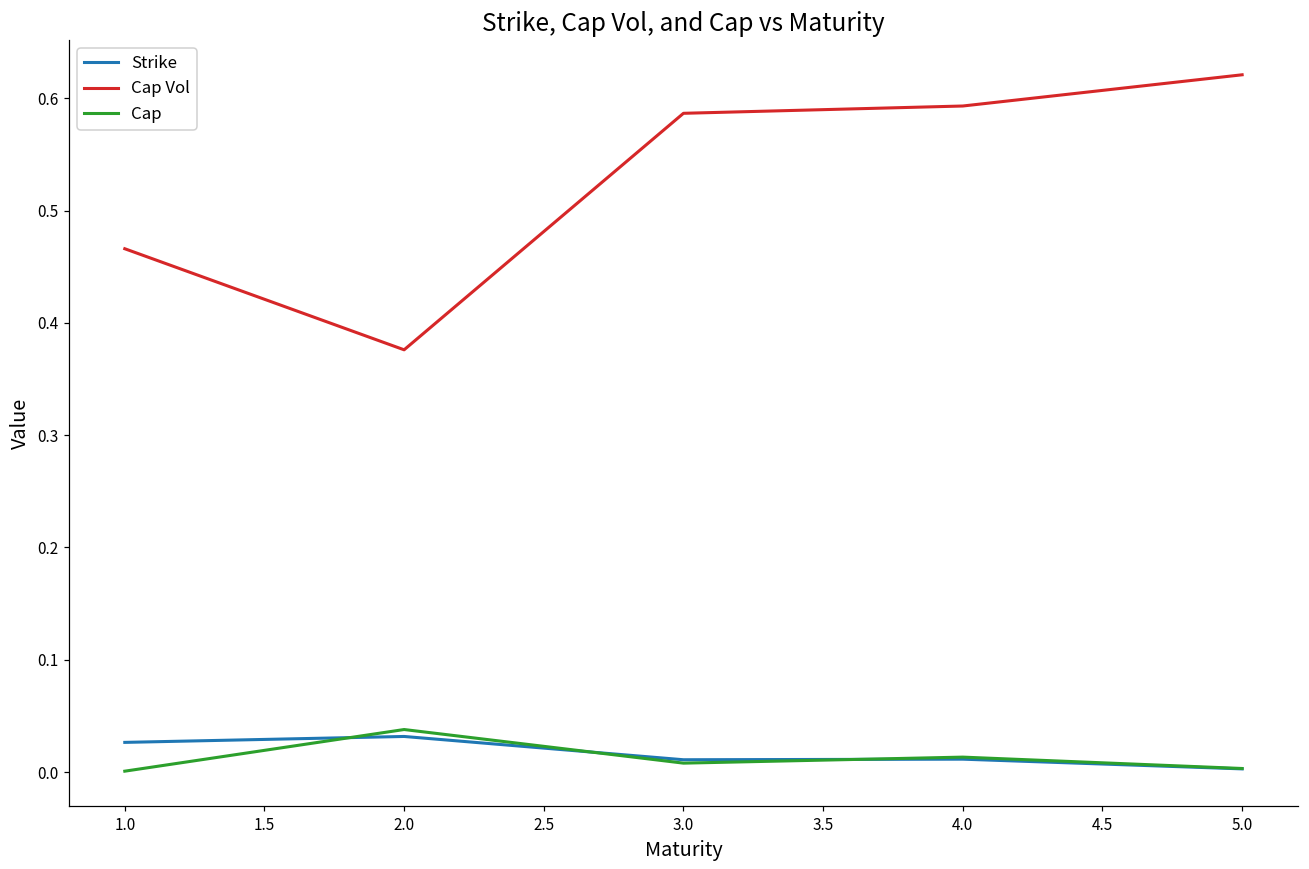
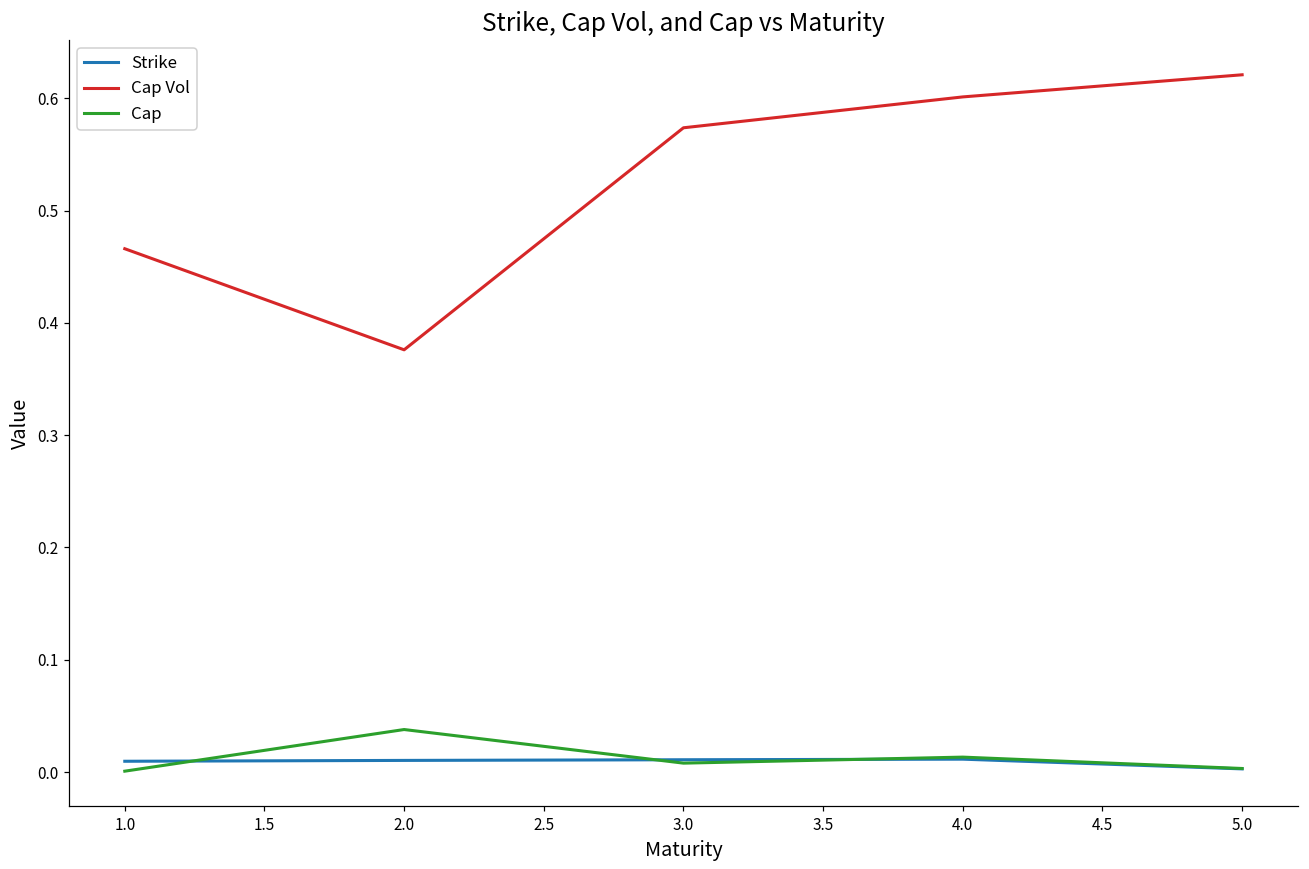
  {
    "Strike": {
-     "1.0": 0.026,
-     "2.0": 0.032,
+     "1.0": 0.010,
+     "2.0": 0.010,
      "3.0": 0.011
    },
    "Cap Vol": {
      "1.0": 0.466,
      "2.0": 0.376,
-     "3.0": 0.587,
-     "4.0": 0.593,
+     "3.0": 0.574,
+     "4.0": 0.601,
      "5.0": 0.621
    },
    "Cap": {
      "1.0": 0.001,
      "2.0": 0.038,
      "3.0": 0.008
    }
  }
